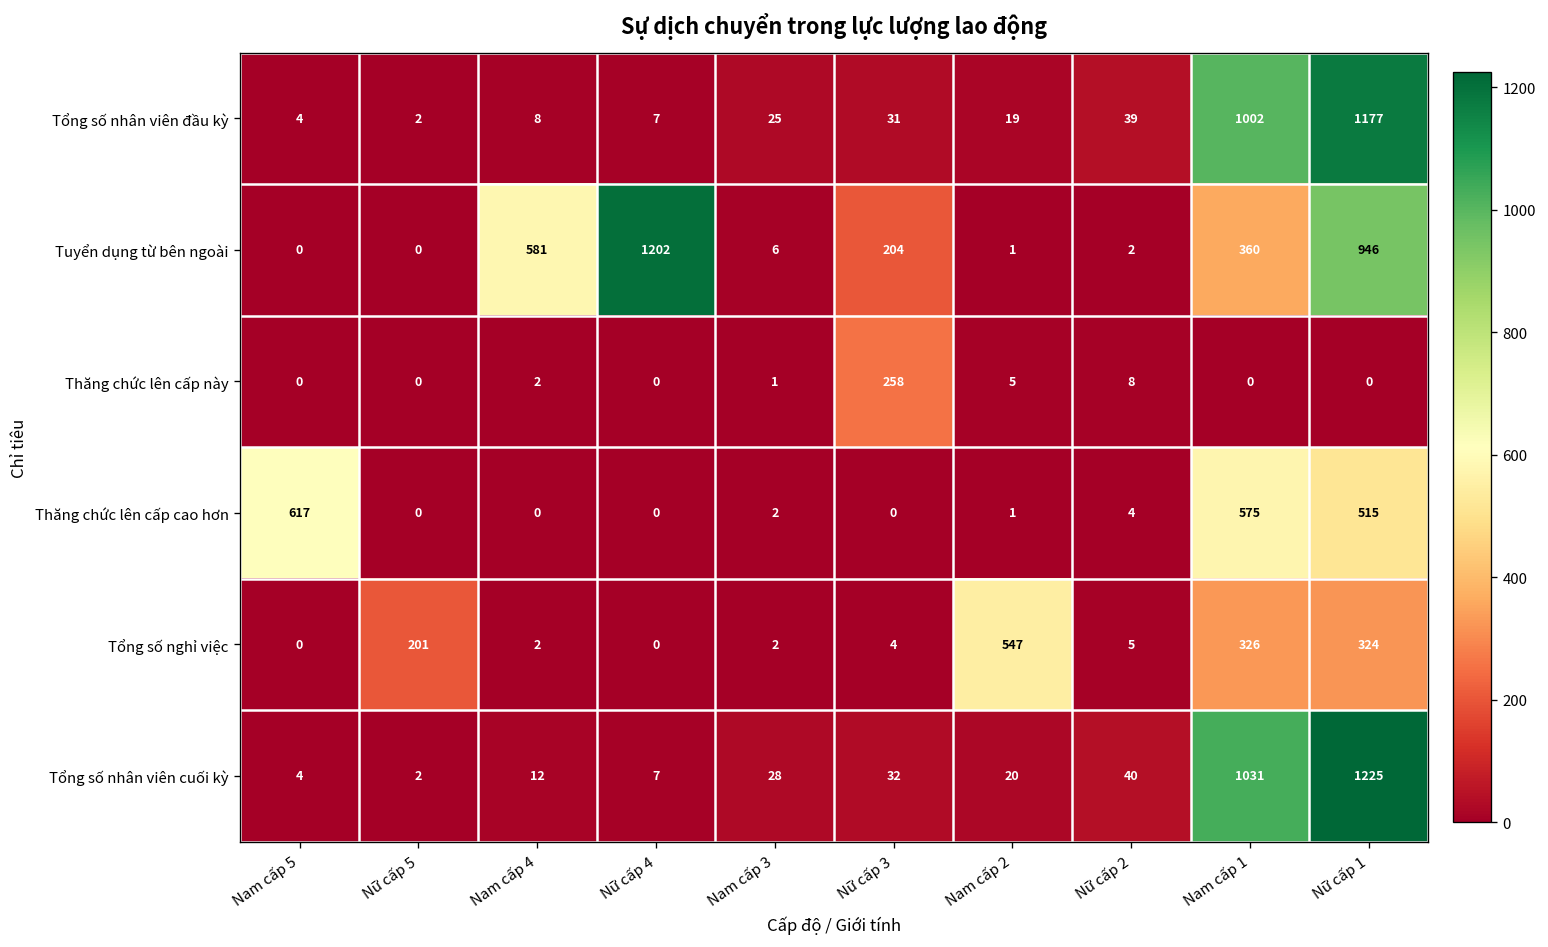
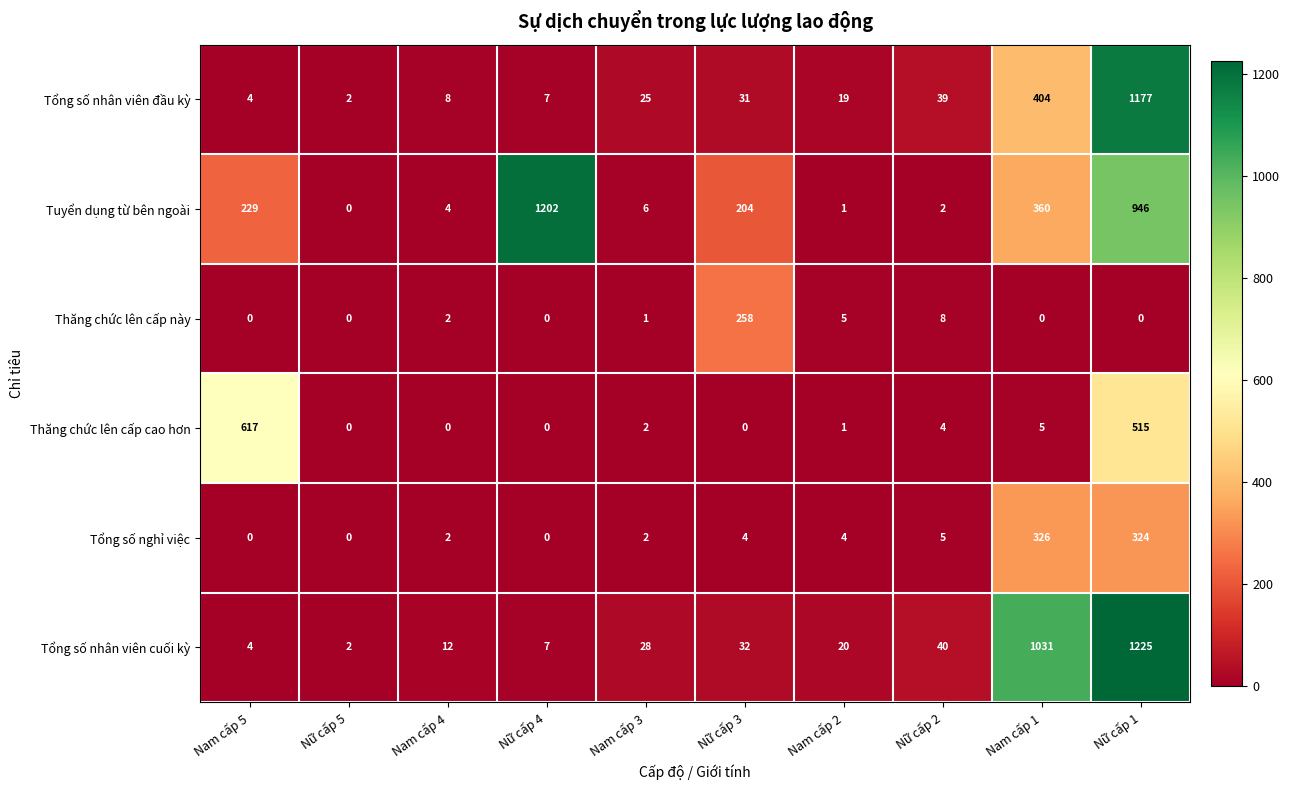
  {
    "Tổng số nhân viên đầu kỳ": {
      "Nam cấp 5": 4,
      "Nữ cấp 5": 2,
      "Nam cấp 4": 8,
      "Nữ cấp 4": 7,
      "Nam cấp 3": 25,
      "Nữ cấp 3": 31,
      "Nam cấp 2": 19,
      "Nữ cấp 2": 39,
-     "Nam cấp 1": 1002,
+     "Nam cấp 1": 404,
      "Nữ cấp 1": 1177
    },
    "Tuyển dụng từ bên ngoài": {
-     "Nam cấp 5": 0,
+     "Nam cấp 5": 229,
      "Nữ cấp 5": 0,
-     "Nam cấp 4": 581,
+     "Nam cấp 4": 4,
      "Nữ cấp 4": 1202,
      "Nam cấp 3": 6,
      "Nữ cấp 3": 204,
      "Nam cấp 2": 1,
      "Nữ cấp 2": 2,
      "Nam cấp 1": 360,
      "Nữ cấp 1": 946
    },
    "Thăng chức lên cấp này": {
      "Nam cấp 5": 0,
      "Nữ cấp 5": 0,
      "Nam cấp 4": 2,
      "Nữ cấp 4": 0,
      "Nam cấp 3": 1,
      "Nữ cấp 3": 258,
      "Nam cấp 2": 5,
      "Nữ cấp 2": 8,
      "Nam cấp 1": 0,
      "Nữ cấp 1": 0
    },
    "Thăng chức lên cấp cao hơn": {
      "Nam cấp 5": 617,
      "Nữ cấp 5": 0,
      "Nam cấp 4": 0,
      "Nữ cấp 4": 0,
      "Nam cấp 3": 2,
      "Nữ cấp 3": 0,
      "Nam cấp 2": 1,
      "Nữ cấp 2": 4,
-     "Nam cấp 1": 575,
+     "Nam cấp 1": 5,
      "Nữ cấp 1": 515
    },
    "Tổng số nghỉ việc": {
      "Nam cấp 5": 0,
-     "Nữ cấp 5": 201,
+     "Nữ cấp 5": 0,
      "Nam cấp 4": 2,
      "Nữ cấp 4": 0,
      "Nam cấp 3": 2,
      "Nữ cấp 3": 4,
-     "Nam cấp 2": 547,
+     "Nam cấp 2": 4,
      "Nữ cấp 2": 5,
      "Nam cấp 1": 326,
      "Nữ cấp 1": 324
    },
    "Tổng số nhân viên cuối kỳ": {
      "Nam cấp 5": 4,
      "Nữ cấp 5": 2,
      "Nam cấp 4": 12,
      "Nữ cấp 4": 7,
      "Nam cấp 3": 28,
      "Nữ cấp 3": 32,
      "Nam cấp 2": 20,
      "Nữ cấp 2": 40,
      "Nam cấp 1": 1031,
      "Nữ cấp 1": 1225
    }
  }
